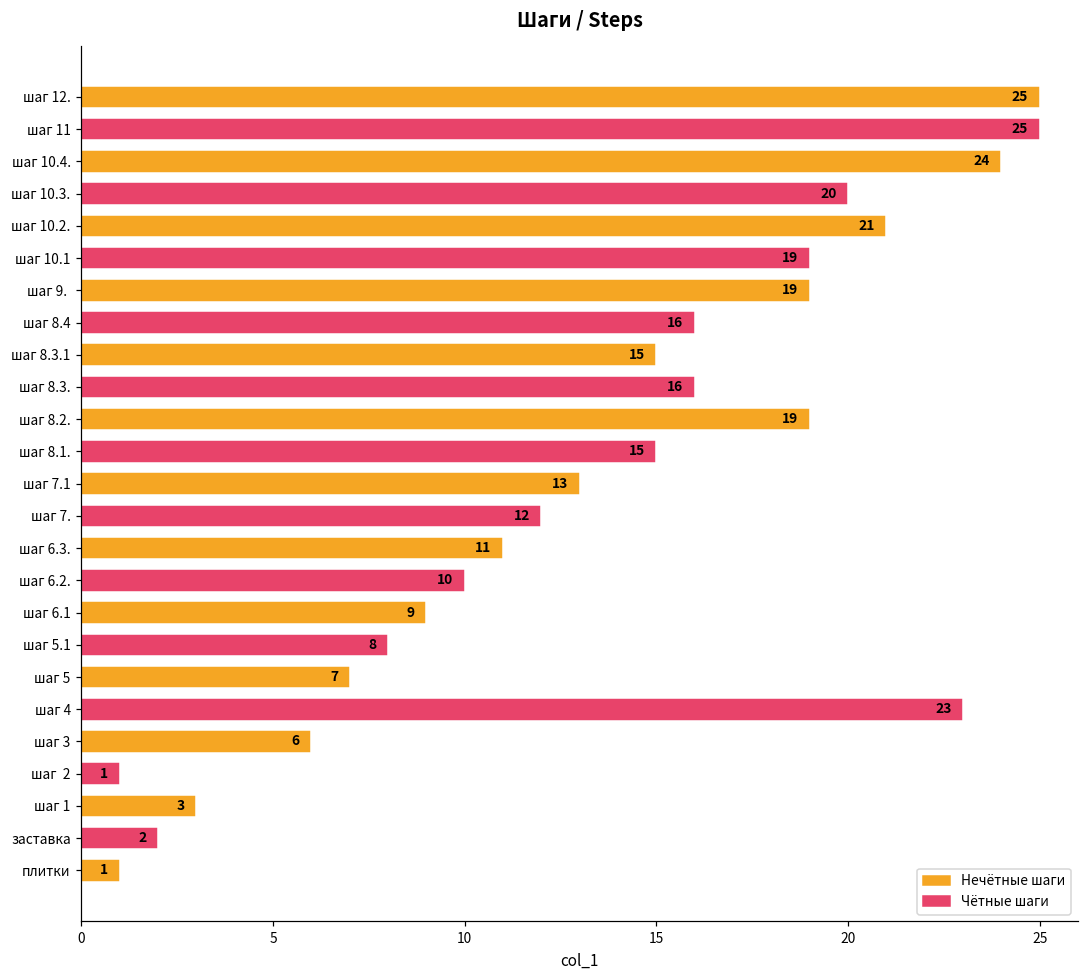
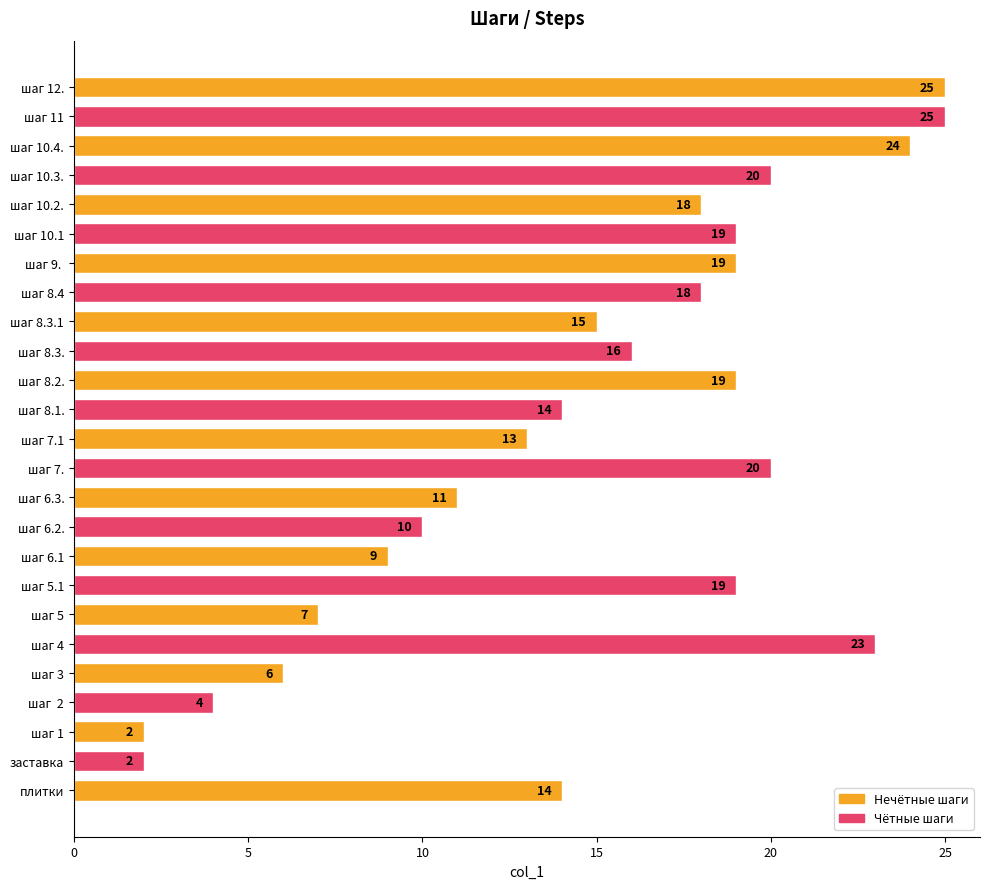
  {
    "шаг 12.": 25,
    "шаг 11": 25,
    "шаг 10.4.": 24,
    "шаг 10.3.": 20,
-   "шаг 10.2.": 21,
+   "шаг 10.2.": 18,
    "шаг 10.1": 19,
    "шаг 9.": 19,
-   "шаг 8.4": 16,
+   "шаг 8.4": 18,
    "шаг 8.3.1": 15,
    "шаг 8.3.": 16,
    "шаг 8.2.": 19,
-   "шаг 8.1.": 15,
+   "шаг 8.1.": 14,
    "шаг 7.1": 13,
-   "шаг 7.": 12,
+   "шаг 7.": 20,
    "шаг 6.3.": 11,
    "шаг 6.2.": 10,
    "шаг 6.1": 9,
-   "шаг 5.1": 8,
+   "шаг 5.1": 19,
    "шаг 5": 7,
    "шаг 4": 23,
    "шаг 3": 6,
-   "шаг 2": 1,
-   "шаг 1": 3,
+   "шаг 2": 4,
+   "шаг 1": 2,
    "заставка": 2,
-   "плитки": 1
+   "плитки": 14
  }
